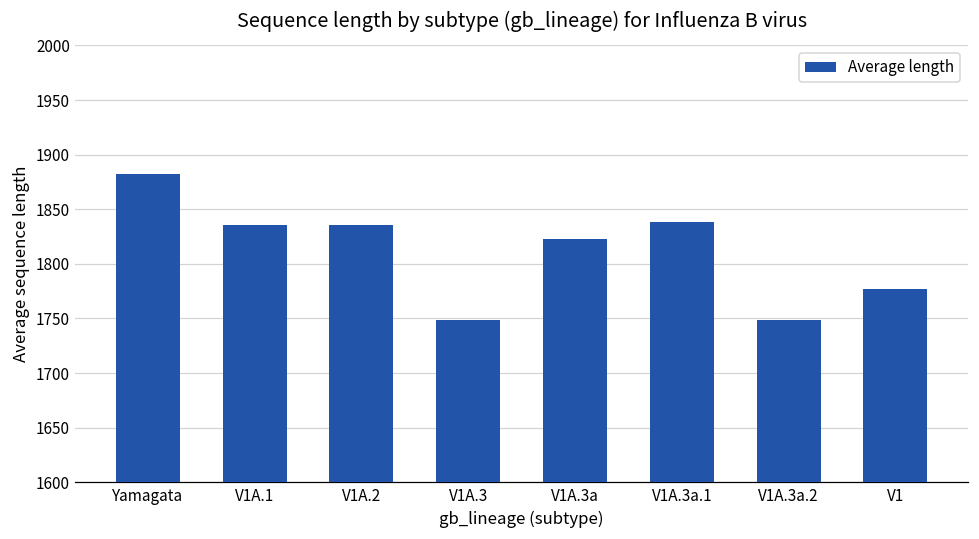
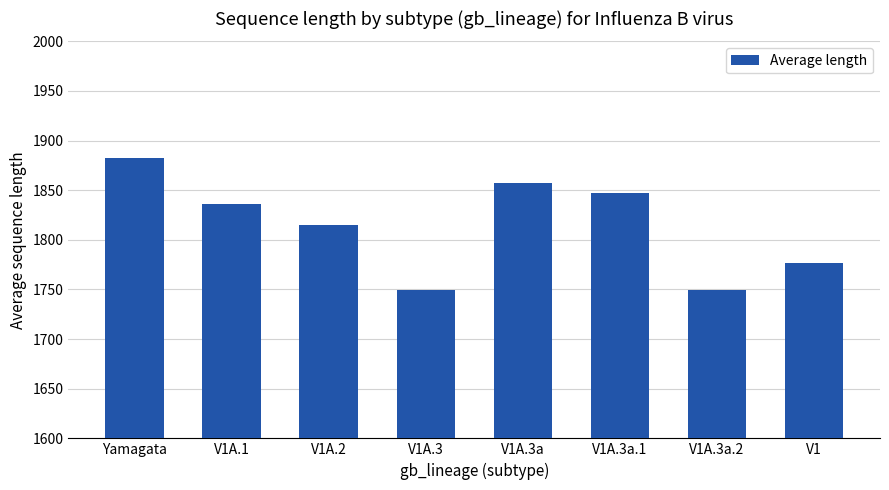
  {
    "Yamagata": 1880,
    "V1A.1": 1840,
-   "V1A.2": 1840,
+   "V1A.2": 1820,
    "V1A.3": 1750,
-   "V1A.3a": 1820,
-   "V1A.3a.1": 1840,
+   "V1A.3a": 1860,
+   "V1A.3a.1": 1850,
    "V1A.3a.2": 1750,
    "V1": 1780
  }
